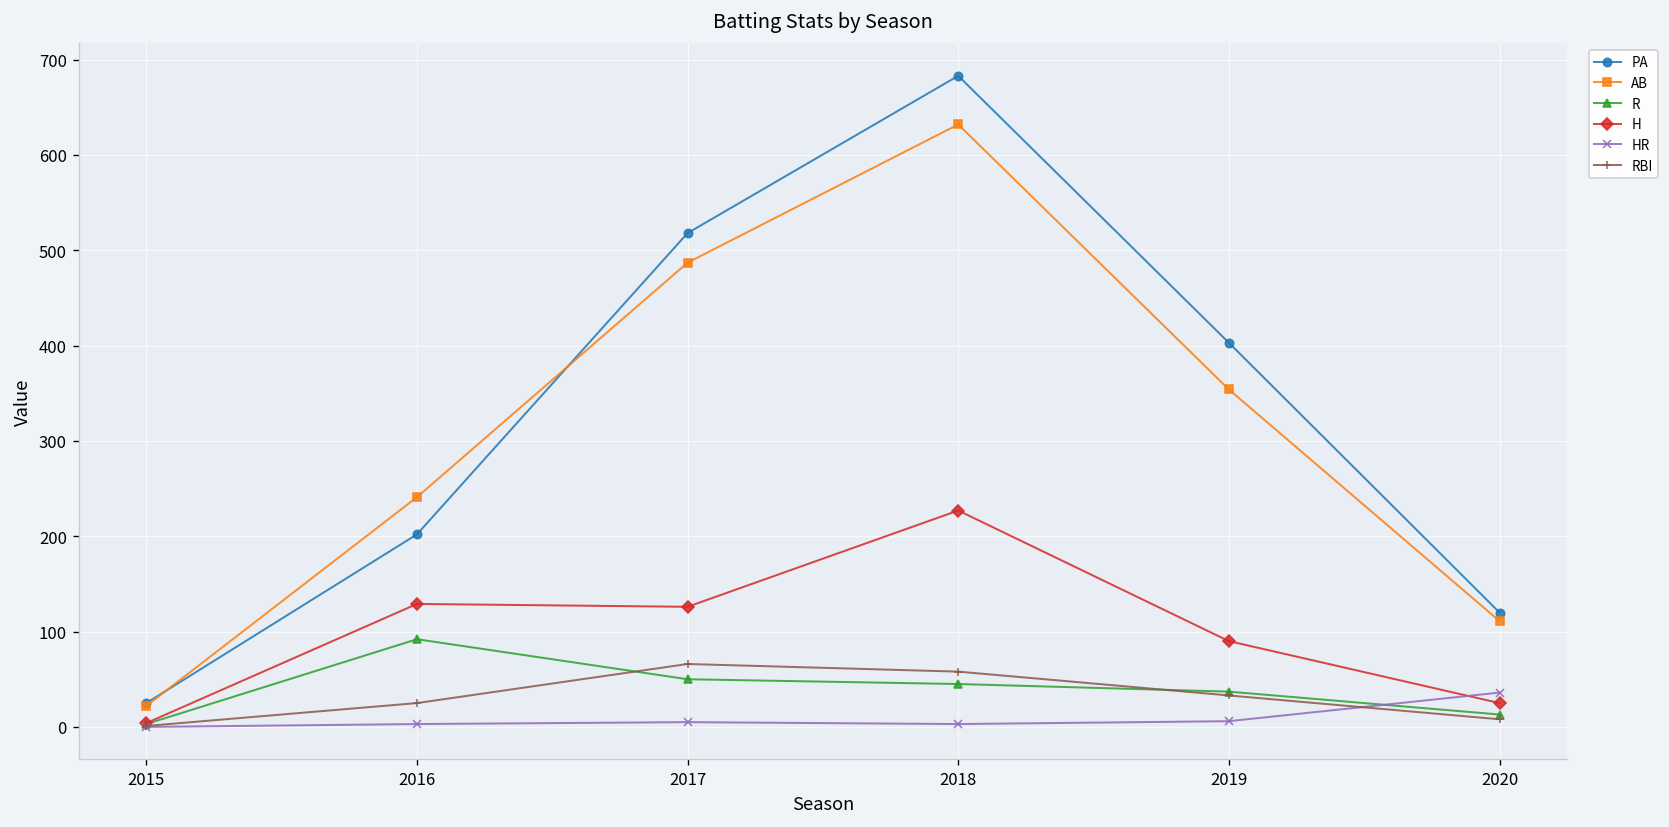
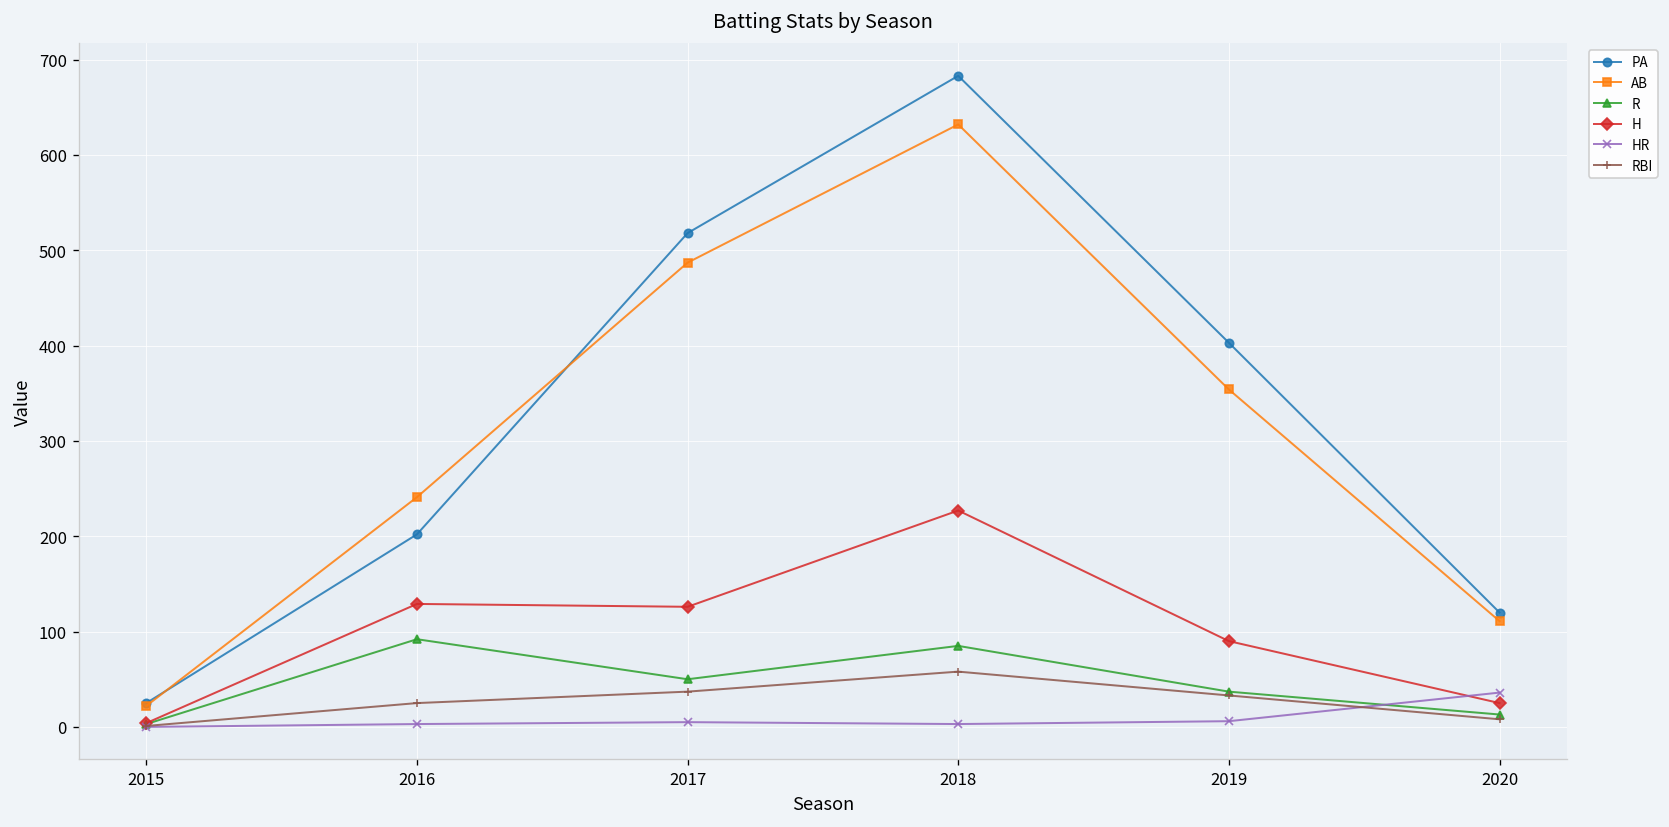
  {
    "PA": {
      "2016": 200,
      "2017": 520,
      "2018": 680,
      "2019": 400,
      "2020": 120
    },
    "AB": {
      "2016": 240,
      "2017": 490,
      "2018": 630,
      "2019": 350,
      "2020": 110
    },
    "R": {
      "2016": 90,
      "2017": 50,
-     "2018": 50,
+     "2018": 90,
      "2019": 40,
      "2020": 10
    },
    "H": {
      "2016": 130,
      "2017": 130,
      "2018": 230,
      "2019": 90,
      "2020": 30
    },
    "HR": {
      "2016": 0,
      "2017": 10,
      "2018": 0,
      "2019": 10,
      "2020": 40
    },
    "RBI": {
      "2016": 30,
-     "2017": 70,
+     "2017": 40,
      "2018": 60,
      "2019": 30,
      "2020": 10
    }
  }
